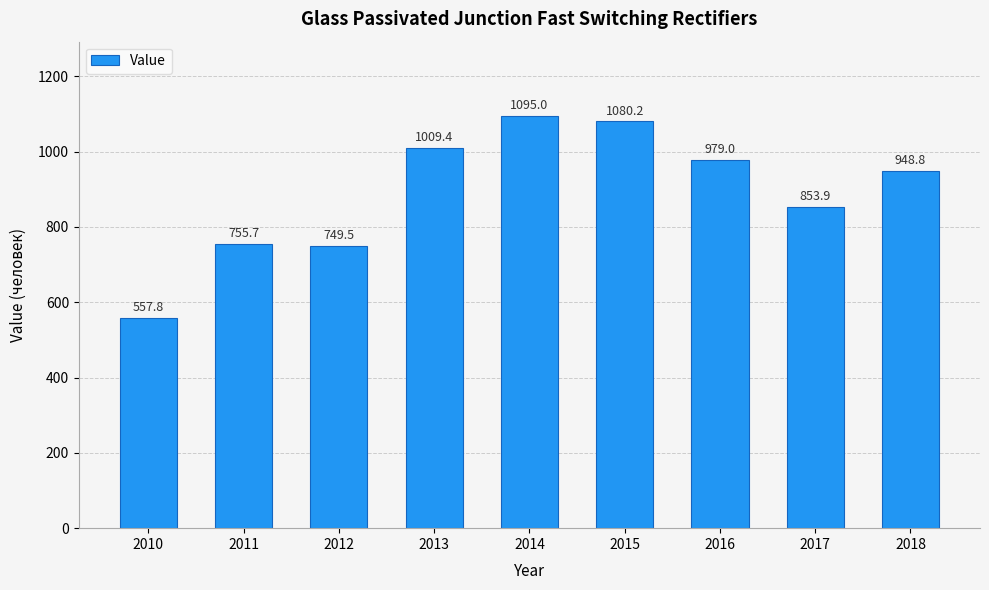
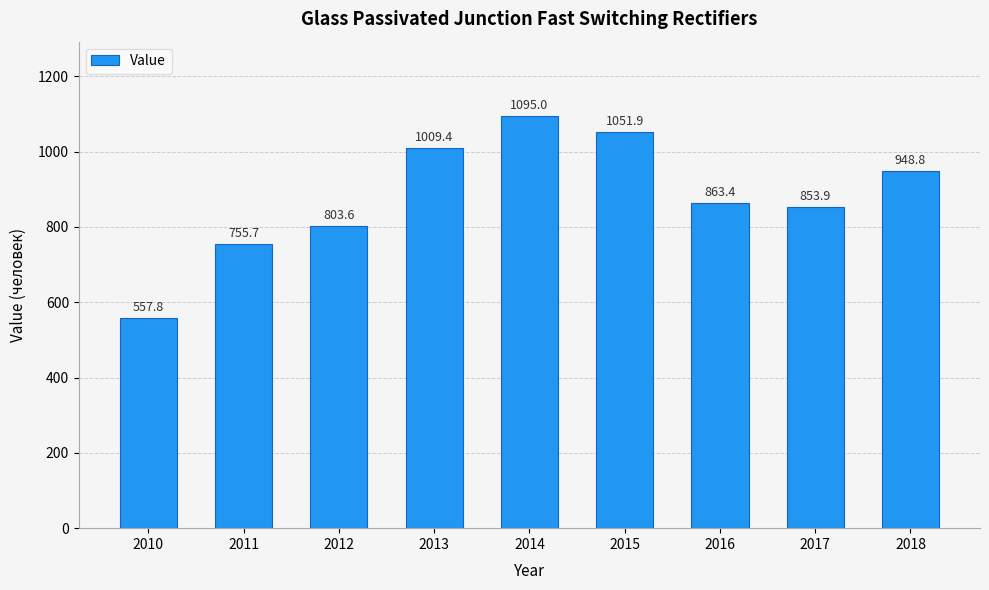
  {
    "2010": 557.8,
    "2011": 755.7,
-   "2012": 749.5,
+   "2012": 803.6,
    "2013": 1009.4,
    "2014": 1095.0,
-   "2015": 1080.2,
-   "2016": 979.0,
+   "2015": 1051.9,
+   "2016": 863.4,
    "2017": 853.9,
    "2018": 948.8
  }
